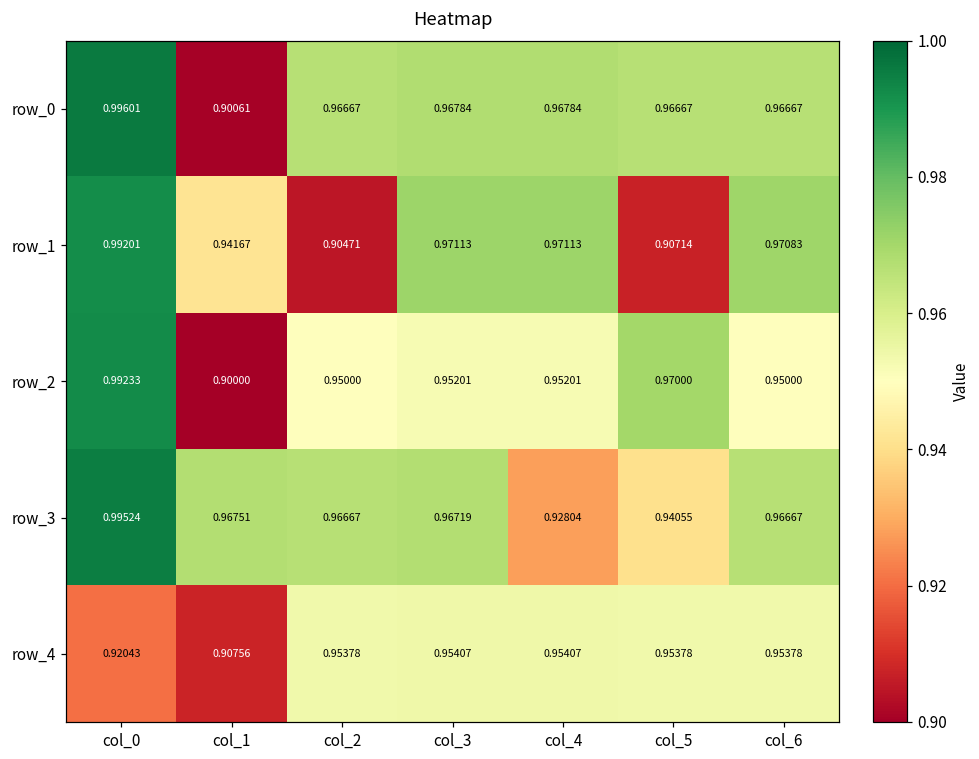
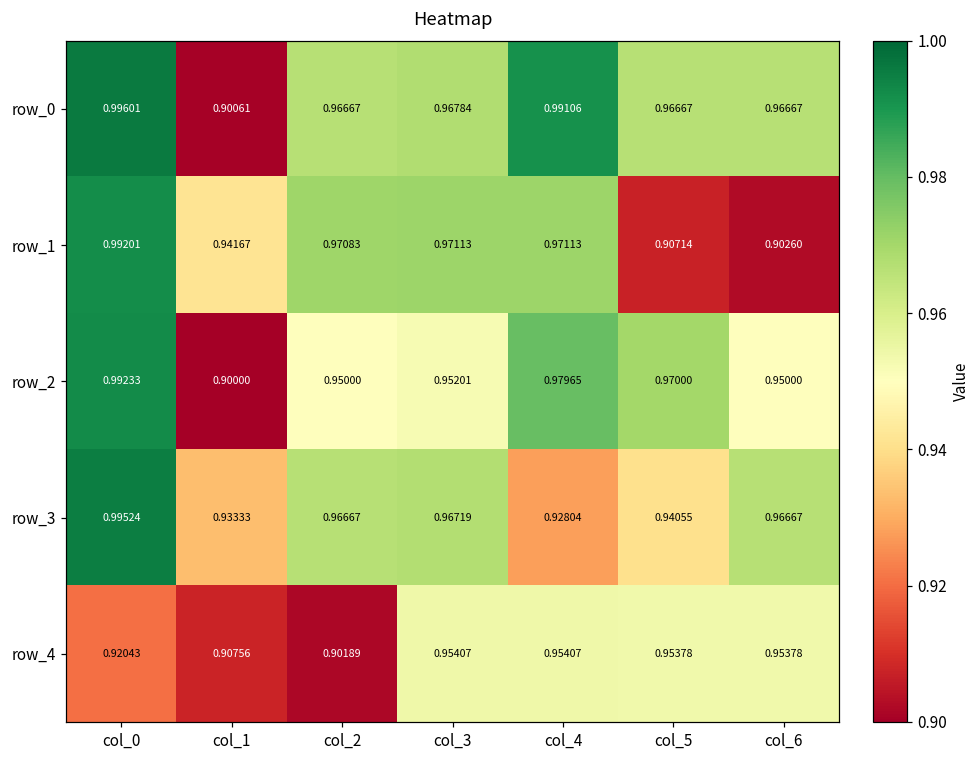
  {
    "row_0": {
      "col_0": 0.99601,
      "col_1": 0.90061,
      "col_2": 0.96667,
      "col_3": 0.96784,
-     "col_4": 0.96784,
+     "col_4": 0.99106,
      "col_5": 0.96667,
      "col_6": 0.96667
    },
    "row_1": {
      "col_0": 0.99201,
      "col_1": 0.94167,
-     "col_2": 0.90471,
+     "col_2": 0.97083,
      "col_3": 0.97113,
      "col_4": 0.97113,
      "col_5": 0.90714,
-     "col_6": 0.97083
+     "col_6": 0.90260
    },
    "row_2": {
      "col_0": 0.99233,
      "col_1": 0.90000,
      "col_2": 0.95000,
      "col_3": 0.95201,
-     "col_4": 0.95201,
+     "col_4": 0.97965,
      "col_5": 0.97000,
      "col_6": 0.95000
    },
    "row_3": {
      "col_0": 0.99524,
-     "col_1": 0.96751,
+     "col_1": 0.93333,
      "col_2": 0.96667,
      "col_3": 0.96719,
      "col_4": 0.92804,
      "col_5": 0.94055,
      "col_6": 0.96667
    },
    "row_4": {
      "col_0": 0.92043,
      "col_1": 0.90756,
-     "col_2": 0.95378,
+     "col_2": 0.90189,
      "col_3": 0.95407,
      "col_4": 0.95407,
      "col_5": 0.95378,
      "col_6": 0.95378
    }
  }
